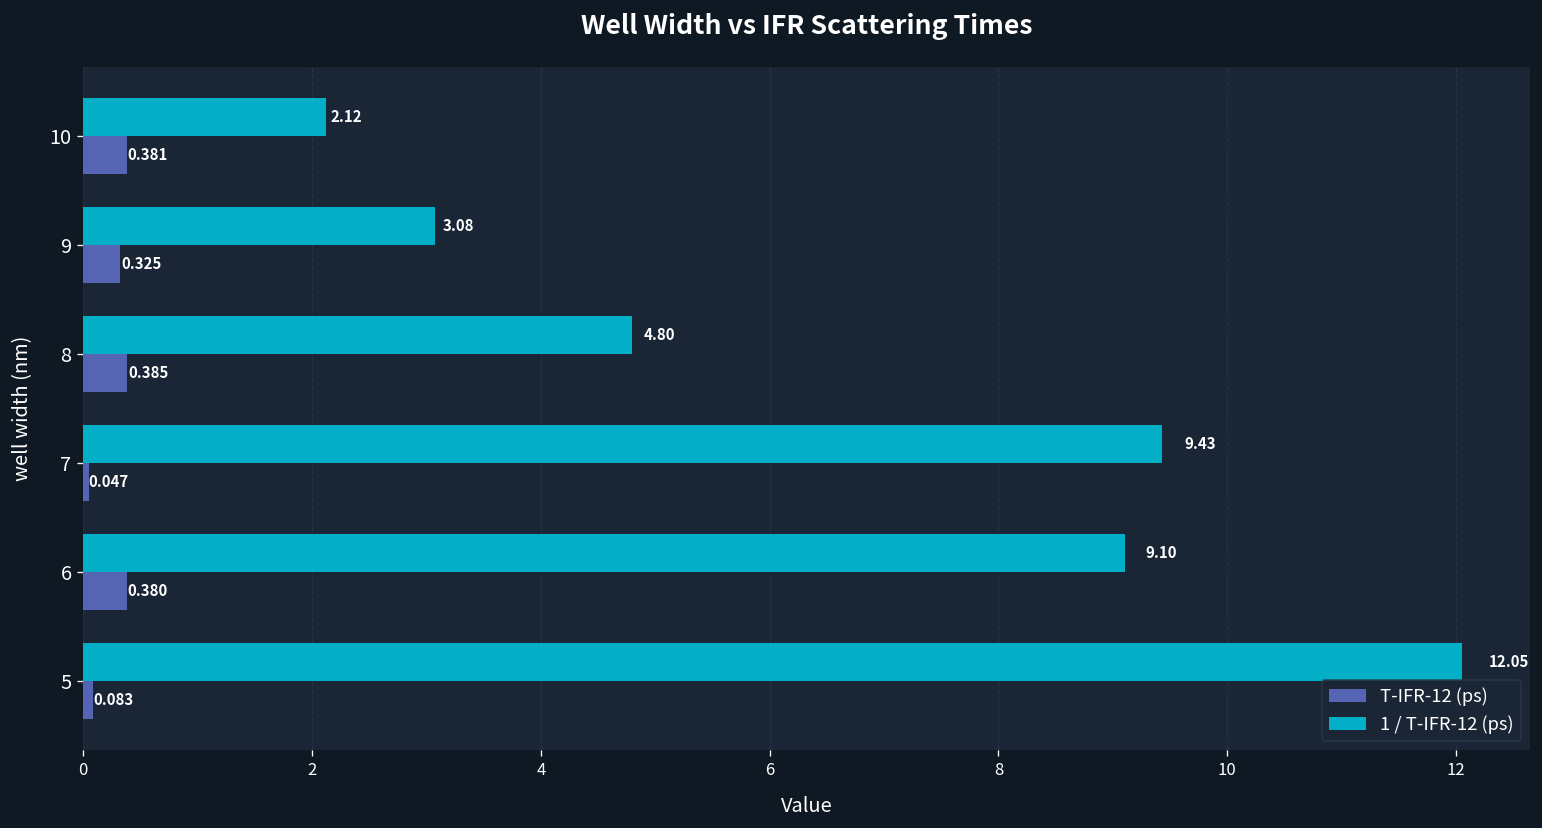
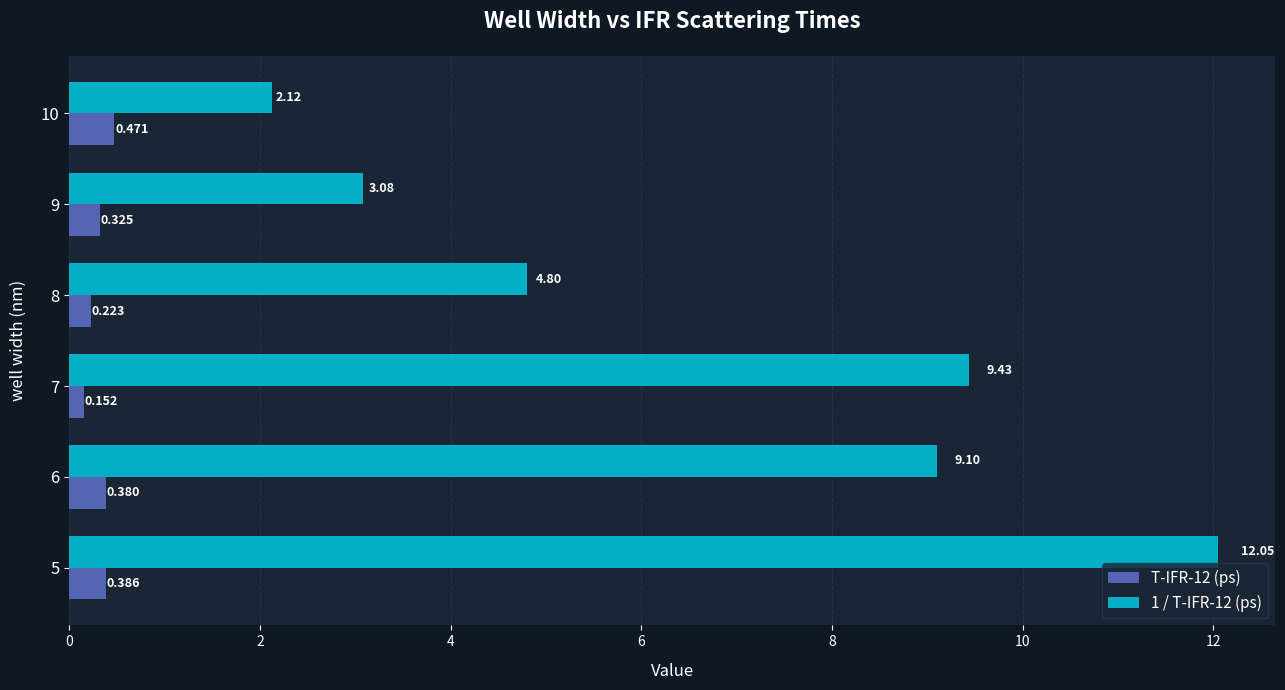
  {
    "T-IFR-12 (ps)": {
-     "10": 0.381,
+     "10": 0.471,
      "9": 0.325,
-     "8": 0.385,
-     "7": 0.047,
+     "8": 0.223,
+     "7": 0.152,
      "6": 0.380,
-     "5": 0.083
+     "5": 0.386
    },
    "1 / T-IFR-12 (ps)": {
      "10": 2.12,
      "9": 3.08,
      "8": 4.80,
      "7": 9.43,
      "6": 9.10,
      "5": 12.05
    }
  }
